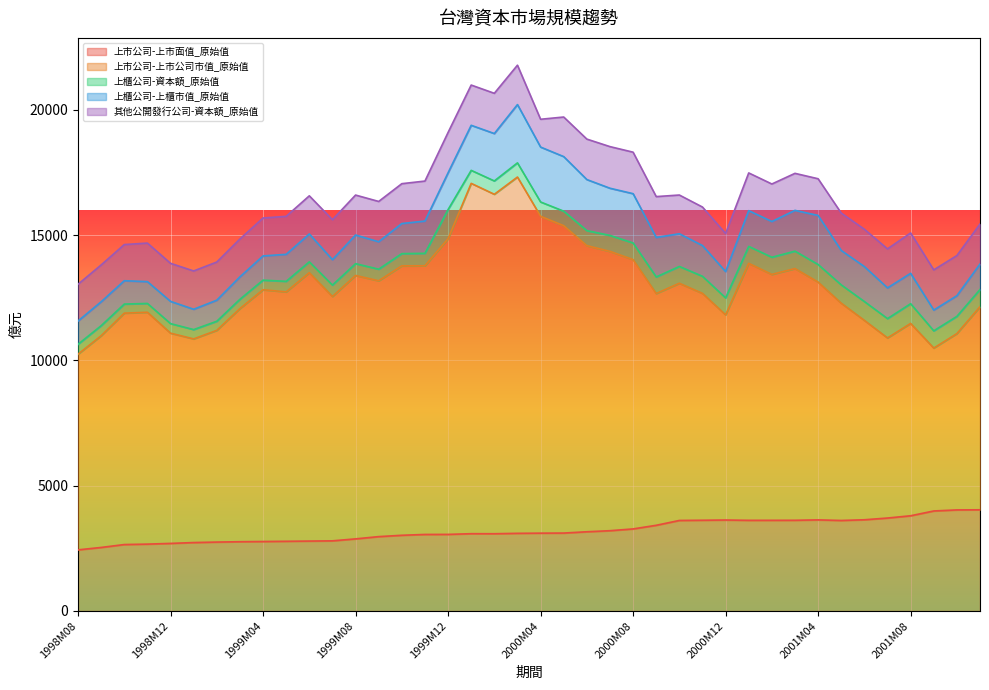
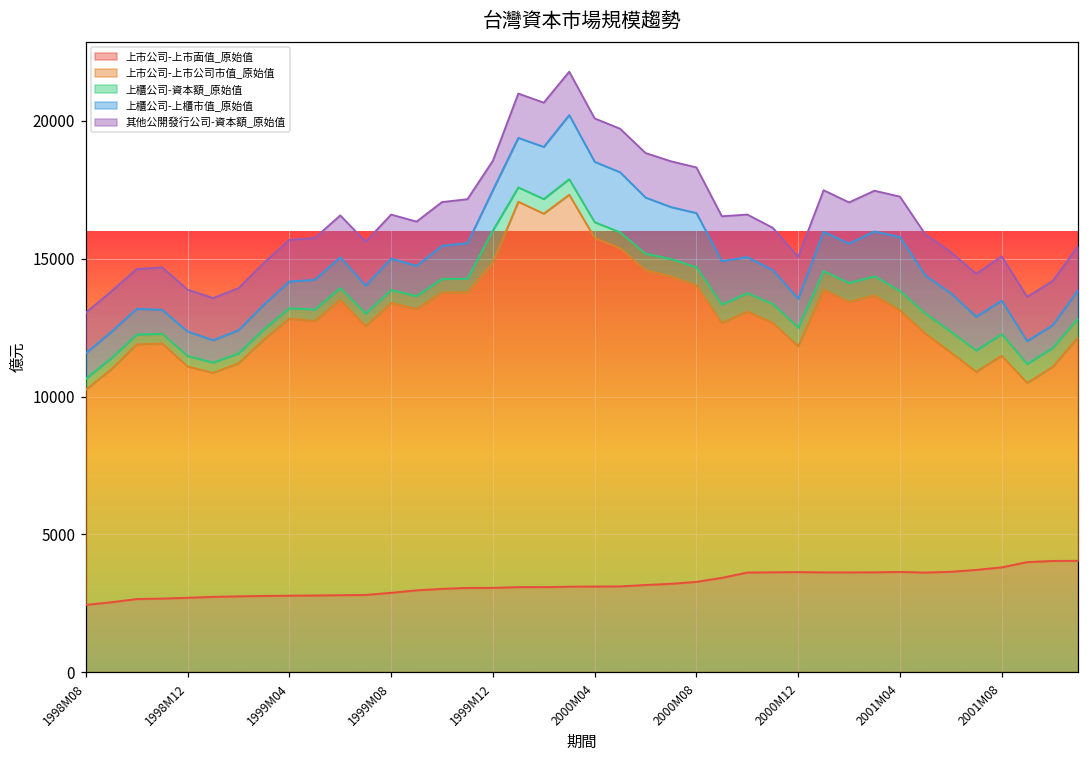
  {
    "上櫃公司-資本額_原始值": {
      "1998M08": 400,
      "1998M12": 400,
      "1999M04": 400,
      "1999M08": 500,
      "1999M12": 1200,
      "2000M04": 600,
      "2000M08": 700,
      "2000M12": 700,
      "2001M04": 700,
      "2001M08": 800
    },
    "上櫃公司-上櫃市值_原始值": {
      "1998M08": 900,
      "1998M12": 900,
      "1999M04": 1000,
      "1999M08": 1100,
      "1999M12": 1500,
      "2000M04": 2200,
      "2000M08": 2000,
      "2000M12": 1100,
      "2001M04": 2000,
      "2001M08": 1200
    },
    "其他公開發行公司-資本額_原始值": {
      "1998M08": 1500,
      "1998M12": 1500,
      "1999M04": 1500,
      "1999M08": 1600,
-     "1999M12": 1600,
-     "2000M04": 1100,
+     "1999M12": 1100,
+     "2000M04": 1600,
      "2000M08": 1700,
      "2000M12": 1500,
      "2001M04": 1500,
      "2001M08": 1600
    }
  }
